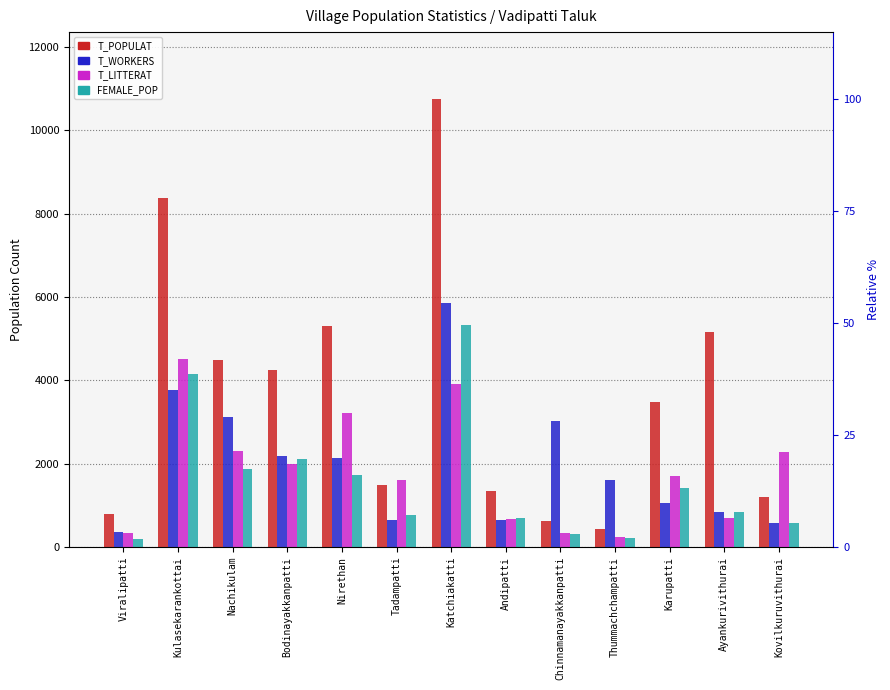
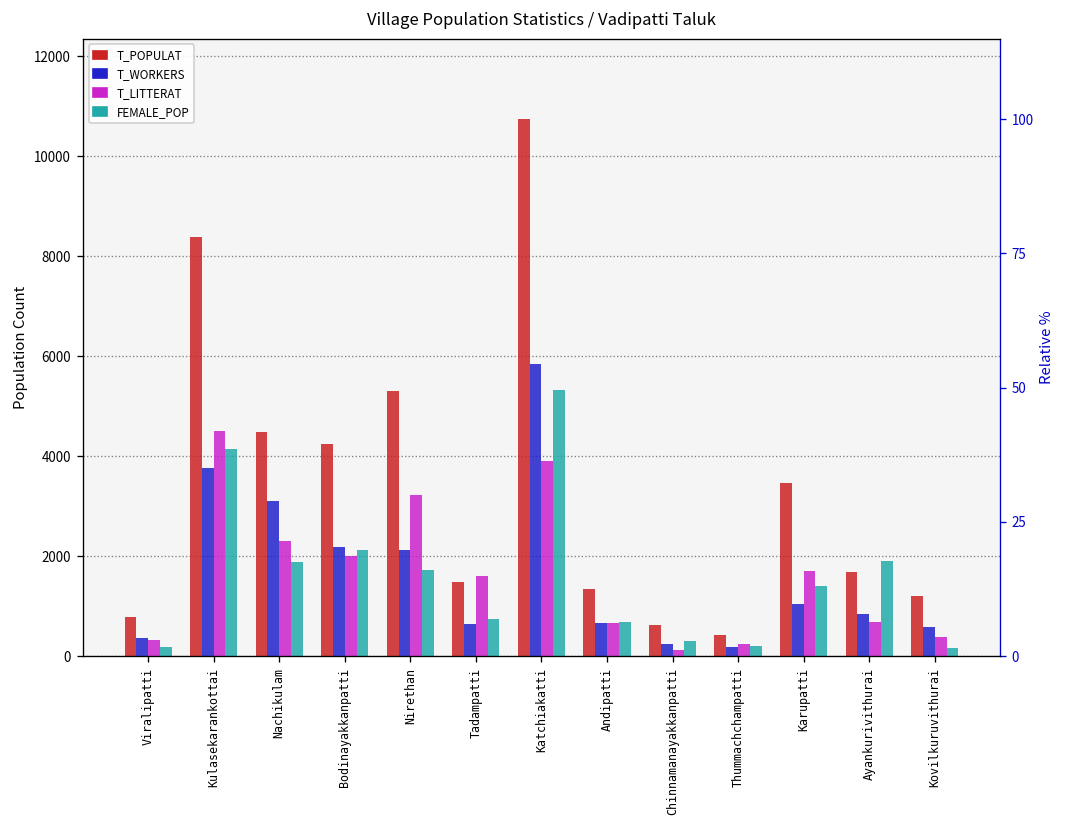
  {
    "T_POPULAT": {
      "Viralipatti": 800,
      "Kulasekarankottai": 8400,
      "Nachikulam": 4500,
      "Bodinayakkanpatti": 4200,
      "Nirethan": 5300,
      "Tadampatti": 1500,
      "Katchiakatti": 10700,
      "Andipatti": 1400,
      "Chinnamanayakkanpatti": 600,
      "Thummachchampatti": 400,
      "Karupatti": 3500,
-     "Ayankurivithurai": 5200,
+     "Ayankurivithurai": 1700,
      "Kovilkuruvithurai": 1200
    },
    "T_WORKERS": {
      "Viralipatti": 400,
      "Kulasekarankottai": 3800,
      "Nachikulam": 3100,
      "Bodinayakkanpatti": 2200,
      "Nirethan": 2100,
      "Tadampatti": 600,
      "Katchiakatti": 5900,
      "Andipatti": 700,
-     "Chinnamanayakkanpatti": 3000,
-     "Thummachchampatti": 1600,
+     "Chinnamanayakkanpatti": 200,
+     "Thummachchampatti": 200,
      "Karupatti": 1000,
      "Ayankurivithurai": 800,
      "Kovilkuruvithurai": 600
    },
    "T_LITTERAT": {
      "Viralipatti": 300,
      "Kulasekarankottai": 4500,
      "Nachikulam": 2300,
      "Bodinayakkanpatti": 2000,
      "Nirethan": 3200,
      "Tadampatti": 1600,
      "Katchiakatti": 3900,
      "Andipatti": 700,
-     "Chinnamanayakkanpatti": 300,
+     "Chinnamanayakkanpatti": 100,
      "Thummachchampatti": 200,
      "Karupatti": 1700,
      "Ayankurivithurai": 700,
-     "Kovilkuruvithurai": 2300
+     "Kovilkuruvithurai": 400
    },
    "FEMALE_POP": {
      "Viralipatti": 200,
      "Kulasekarankottai": 4100,
      "Nachikulam": 1900,
      "Bodinayakkanpatti": 2100,
      "Nirethan": 1700,
      "Tadampatti": 800,
      "Katchiakatti": 5300,
      "Andipatti": 700,
      "Chinnamanayakkanpatti": 300,
      "Thummachchampatti": 200,
      "Karupatti": 1400,
-     "Ayankurivithurai": 800,
-     "Kovilkuruvithurai": 600
+     "Ayankurivithurai": 1900,
+     "Kovilkuruvithurai": 200
    }
  }
